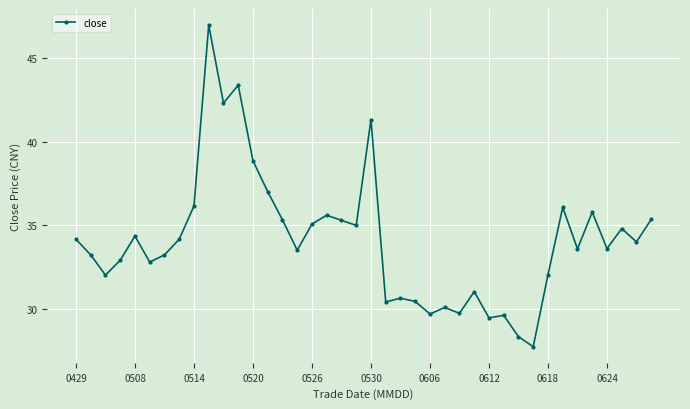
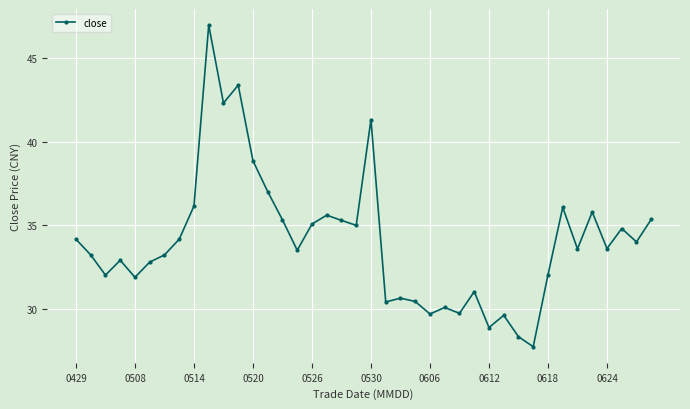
  {
    "0429": 34.2,
-   "0508": 34.4,
+   "0508": 31.9,
    "0514": 36.2,
    "0520": 38.9,
    "0526": 35.1,
    "0530": 41.3,
    "0606": 29.7,
-   "0612": 29.5,
+   "0612": 28.9,
    "0618": 32.0,
    "0624": 33.6
  }
